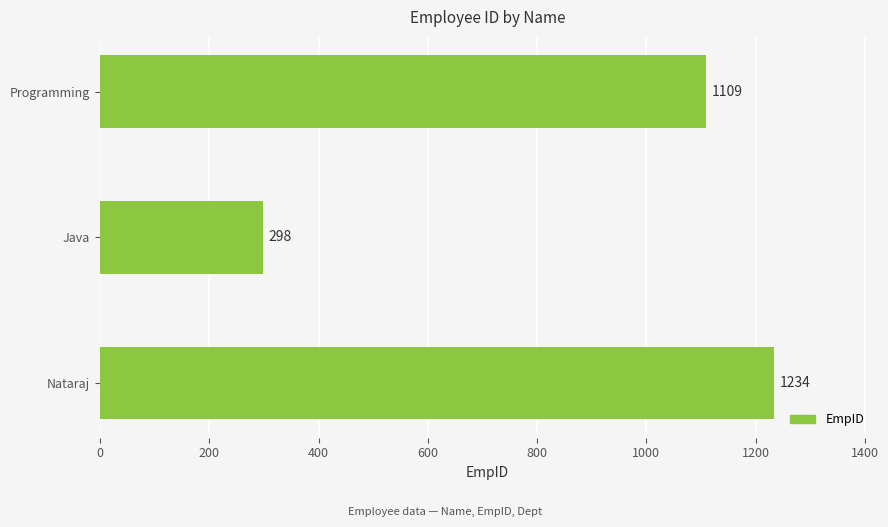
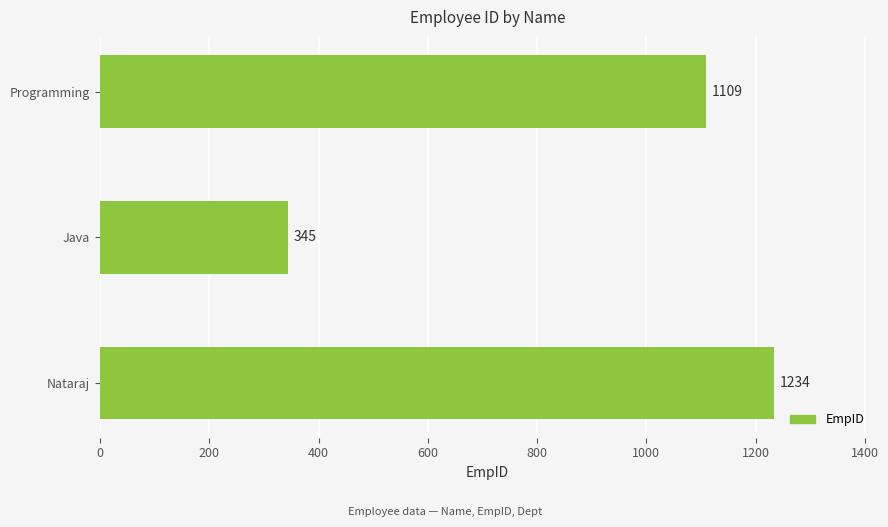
  {
    "Programming": 1109,
-   "Java": 298,
+   "Java": 345,
    "Nataraj": 1234
  }
